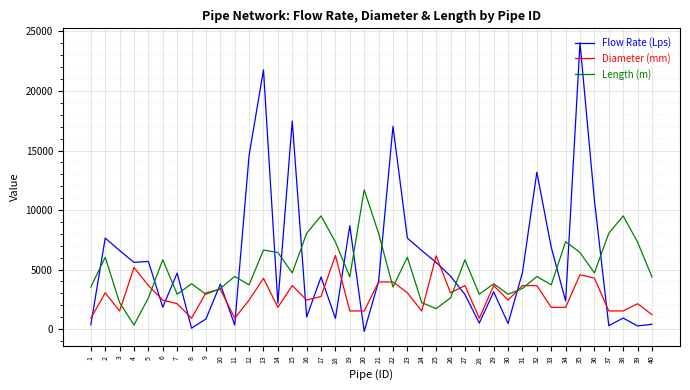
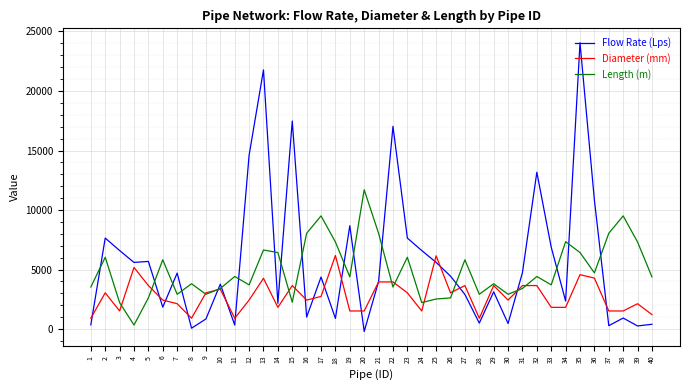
  {
    "Flow Rate (Lps)": {
      "1": 400,
      "2": 7600,
      "3": 6600,
      "4": 5600,
      "5": 5700,
      "6": 1800,
      "7": 4700,
      "8": 100,
      "9": 900,
      "10": 3800,
      "11": 300,
      "12": 14600,
      "13": 21800,
      "14": 2200,
      "15": 17500,
      "16": 1000,
      "17": 4400,
      "18": 900,
      "19": 8700,
      "20": -200,
      "22": 17000,
      "23": 7600,
      "24": 6600,
      "25": 5600,
      "26": 4500,
      "27": 2900,
      "28": 500,
      "29": 3100,
      "30": 500,
      "31": 4700,
      "32": 13200,
      "33": 6900,
      "34": 2400,
      "35": 24100,
      "36": 10800,
      "37": 300,
      "38": 900,
      "39": 300,
      "40": 400
    },
    "Diameter (mm)": {
      "1": 900,
      "2": 3000,
      "3": 1500,
      "4": 5200,
      "5": 3700,
      "6": 2400,
      "7": 2100,
      "8": 900,
      "11": 900,
      "12": 2400,
      "13": 4300,
      "14": 1800,
      "15": 3700,
      "16": 2400,
      "17": 2700,
      "18": 6200,
      "19": 1500,
      "20": 1500,
      "22": 4000,
      "23": 3000,
      "24": 1500,
      "25": 6200,
      "26": 3000,
      "27": 3700,
      "28": 900,
      "30": 2400,
      "31": 3700,
      "32": 3700,
      "33": 1800,
      "34": 1800,
      "35": 4600,
      "36": 4300,
      "37": 1500,
      "38": 1500,
      "39": 2100,
      "40": 1200
    },
    "Length (m)": {
      "1": 3500,
      "2": 6000,
      "3": 2200,
      "4": 300,
      "5": 2600,
      "6": 5800,
      "7": 2900,
      "8": 3800,
      "11": 4400,
      "12": 3700,
      "13": 6600,
      "14": 6400,
-     "15": 4700,
+     "15": 2300,
      "16": 8000,
      "17": 9500,
      "18": 7300,
      "19": 4400,
      "20": 11700,
      "21": 8000,
      "22": 3500,
      "23": 6000,
      "24": 2200,
-     "25": 1700,
+     "25": 2500,
      "26": 2600,
      "27": 5800,
      "28": 2900,
      "30": 2900,
      "31": 3400,
      "32": 4400,
      "33": 3700,
      "34": 7300,
      "35": 6400,
      "36": 4700,
      "37": 8000,
      "38": 9500,
      "39": 7300,
      "40": 4400
    }
  }
